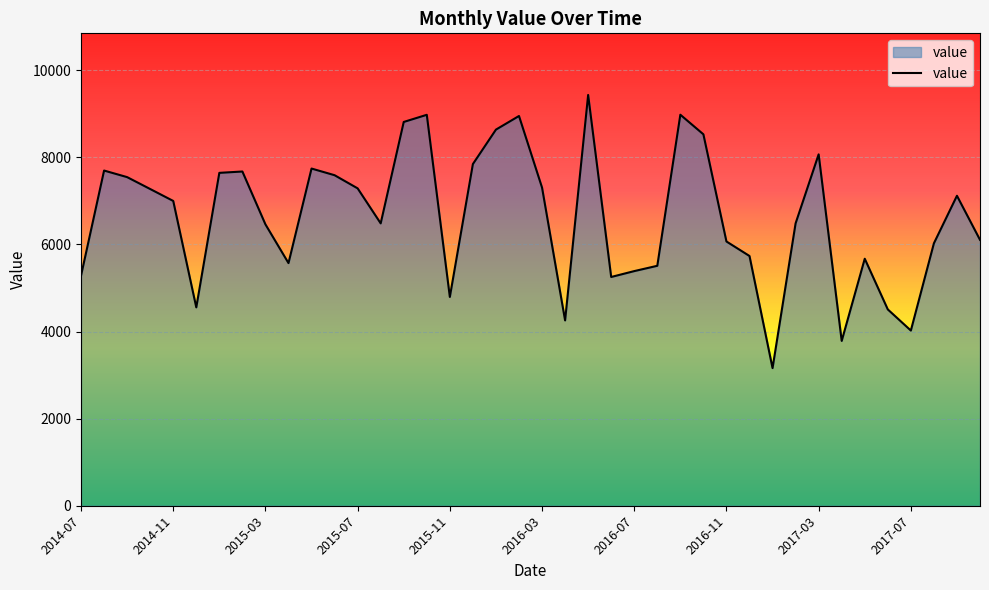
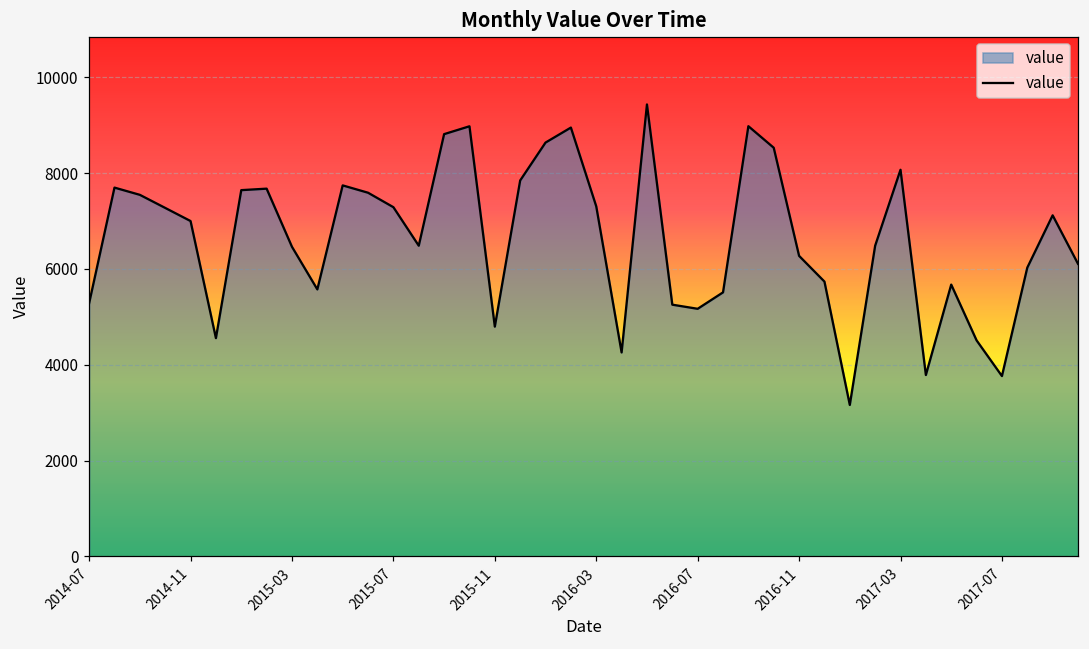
  {
    "2014-07": 5300,
    "2014-11": 7000,
    "2015-03": 6500,
    "2015-07": 7300,
    "2015-11": 4800,
    "2016-03": 7300,
-   "2016-07": 5400,
-   "2016-11": 6100,
+   "2016-07": 5200,
+   "2016-11": 6300,
    "2017-03": 8100,
-   "2017-07": 4000
+   "2017-07": 3800
  }
